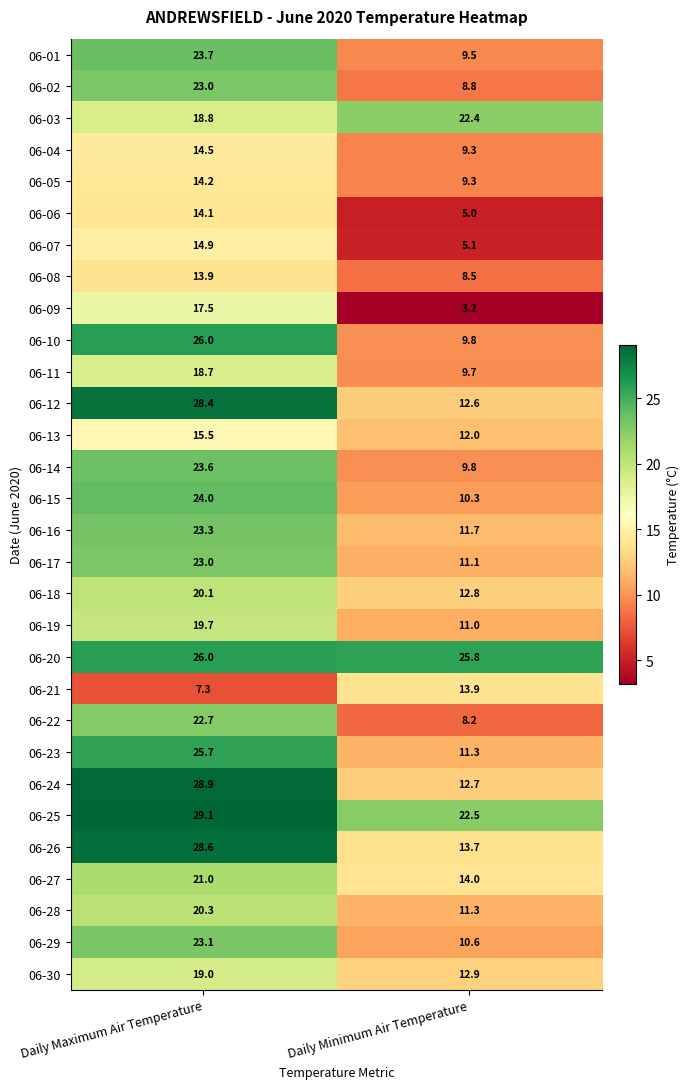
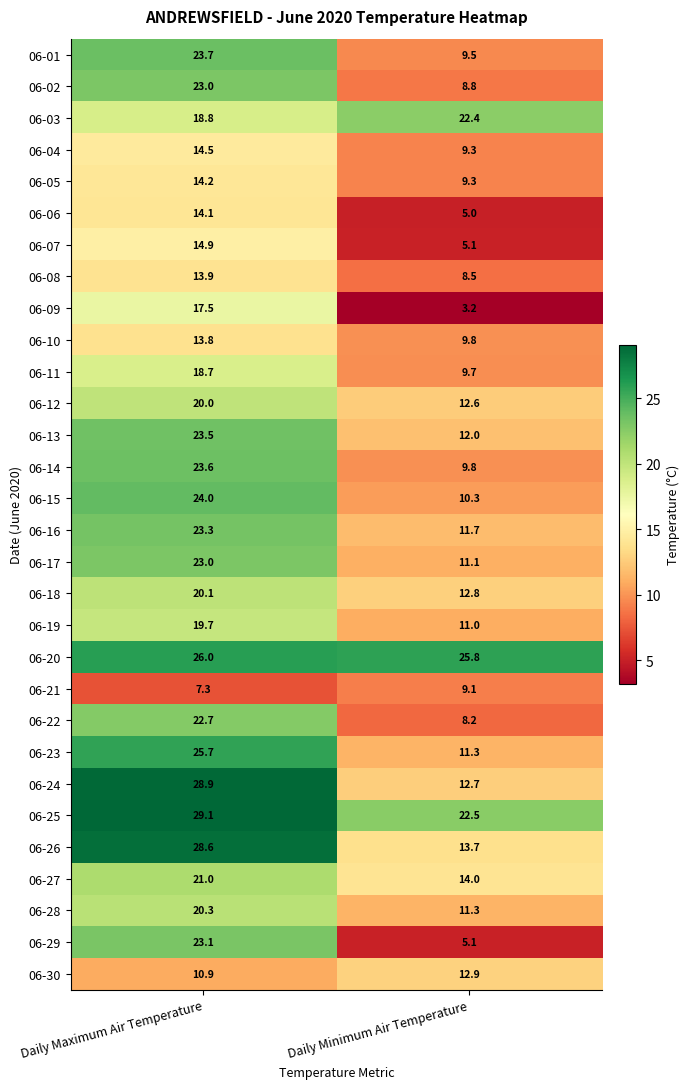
  {
    "06-01": {
      "Daily Maximum Air Temperature": 23.7,
      "Daily Minimum Air Temperature": 9.5
    },
    "06-02": {
      "Daily Maximum Air Temperature": 23.0,
      "Daily Minimum Air Temperature": 8.8
    },
    "06-03": {
      "Daily Maximum Air Temperature": 18.8,
      "Daily Minimum Air Temperature": 22.4
    },
    "06-04": {
      "Daily Maximum Air Temperature": 14.5,
      "Daily Minimum Air Temperature": 9.3
    },
    "06-05": {
      "Daily Maximum Air Temperature": 14.2,
      "Daily Minimum Air Temperature": 9.3
    },
    "06-06": {
      "Daily Maximum Air Temperature": 14.1,
      "Daily Minimum Air Temperature": 5.0
    },
    "06-07": {
      "Daily Maximum Air Temperature": 14.9,
      "Daily Minimum Air Temperature": 5.1
    },
    "06-08": {
      "Daily Maximum Air Temperature": 13.9,
      "Daily Minimum Air Temperature": 8.5
    },
    "06-09": {
      "Daily Maximum Air Temperature": 17.5,
      "Daily Minimum Air Temperature": 3.2
    },
    "06-10": {
-     "Daily Maximum Air Temperature": 26.0,
+     "Daily Maximum Air Temperature": 13.8,
      "Daily Minimum Air Temperature": 9.8
    },
    "06-11": {
      "Daily Maximum Air Temperature": 18.7,
      "Daily Minimum Air Temperature": 9.7
    },
    "06-12": {
-     "Daily Maximum Air Temperature": 28.4,
+     "Daily Maximum Air Temperature": 20.0,
      "Daily Minimum Air Temperature": 12.6
    },
    "06-13": {
-     "Daily Maximum Air Temperature": 15.5,
+     "Daily Maximum Air Temperature": 23.5,
      "Daily Minimum Air Temperature": 12.0
    },
    "06-14": {
      "Daily Maximum Air Temperature": 23.6,
      "Daily Minimum Air Temperature": 9.8
    },
    "06-15": {
      "Daily Maximum Air Temperature": 24.0,
      "Daily Minimum Air Temperature": 10.3
    },
    "06-16": {
      "Daily Maximum Air Temperature": 23.3,
      "Daily Minimum Air Temperature": 11.7
    },
    "06-17": {
      "Daily Maximum Air Temperature": 23.0,
      "Daily Minimum Air Temperature": 11.1
    },
    "06-18": {
      "Daily Maximum Air Temperature": 20.1,
      "Daily Minimum Air Temperature": 12.8
    },
    "06-19": {
      "Daily Maximum Air Temperature": 19.7,
      "Daily Minimum Air Temperature": 11.0
    },
    "06-20": {
      "Daily Maximum Air Temperature": 26.0,
      "Daily Minimum Air Temperature": 25.8
    },
    "06-21": {
      "Daily Maximum Air Temperature": 7.3,
-     "Daily Minimum Air Temperature": 13.9
+     "Daily Minimum Air Temperature": 9.1
    },
    "06-22": {
      "Daily Maximum Air Temperature": 22.7,
      "Daily Minimum Air Temperature": 8.2
    },
    "06-23": {
      "Daily Maximum Air Temperature": 25.7,
      "Daily Minimum Air Temperature": 11.3
    },
    "06-24": {
      "Daily Maximum Air Temperature": 28.9,
      "Daily Minimum Air Temperature": 12.7
    },
    "06-25": {
      "Daily Maximum Air Temperature": 29.1,
      "Daily Minimum Air Temperature": 22.5
    },
    "06-26": {
      "Daily Maximum Air Temperature": 28.6,
      "Daily Minimum Air Temperature": 13.7
    },
    "06-27": {
      "Daily Maximum Air Temperature": 21.0,
      "Daily Minimum Air Temperature": 14.0
    },
    "06-28": {
      "Daily Maximum Air Temperature": 20.3,
      "Daily Minimum Air Temperature": 11.3
    },
    "06-29": {
      "Daily Maximum Air Temperature": 23.1,
-     "Daily Minimum Air Temperature": 10.6
+     "Daily Minimum Air Temperature": 5.1
    },
    "06-30": {
-     "Daily Maximum Air Temperature": 19.0,
+     "Daily Maximum Air Temperature": 10.9,
      "Daily Minimum Air Temperature": 12.9
    }
  }
